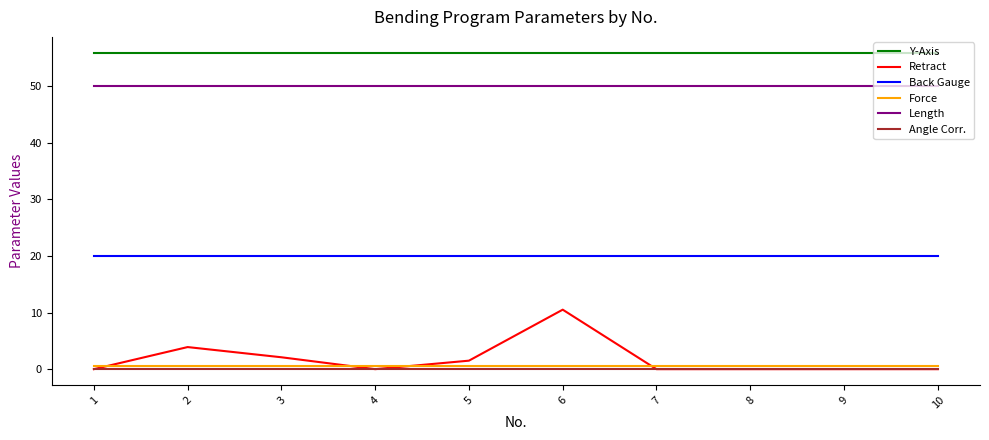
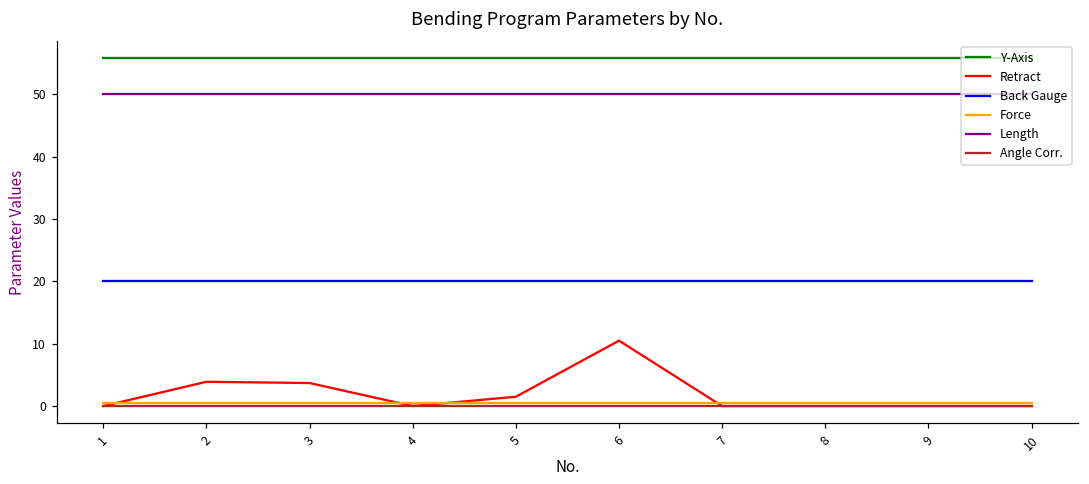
  {
    "Y-Axis": {
      "1": 56,
      "2": 56,
      "3": 56,
      "4": 56,
      "5": 56,
      "6": 56,
      "7": 56,
      "8": 56,
      "9": 56
    },
    "Retract": {
      "2": 4,
-     "3": 2,
+     "3": 4,
      "5": 2,
      "6": 11
    },
    "Back Gauge": {
      "1": 20,
      "2": 20,
      "3": 20,
      "4": 20,
      "5": 20,
      "6": 20,
      "7": 20,
      "8": 20,
      "9": 20,
      "10": 20
    },
    "Force": {
      "1": 1,
      "2": 1,
      "3": 1,
      "4": 1,
      "5": 1,
      "6": 1,
      "7": 1,
      "8": 1,
      "9": 1,
      "10": 1
    },
    "Length": {
      "1": 50,
      "2": 50,
      "3": 50,
      "4": 50,
      "5": 50,
      "6": 50,
      "7": 50,
      "8": 50,
      "9": 50
    },
    "Angle Corr.": {
      "2": 0,
      "3": 0,
      "5": 0,
      "6": 0
    }
  }
